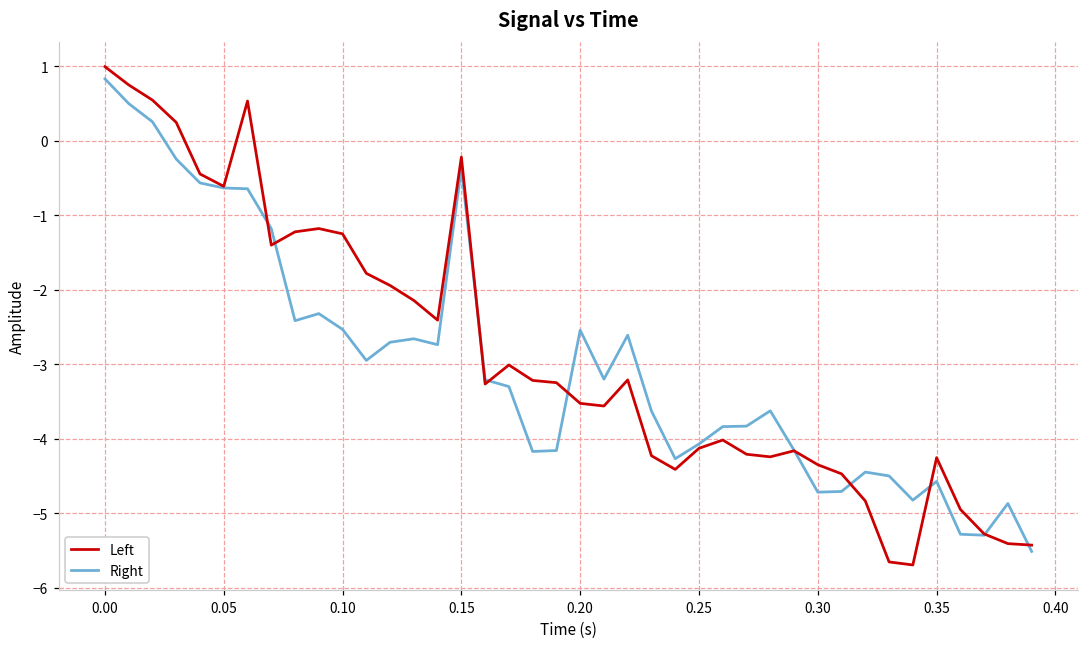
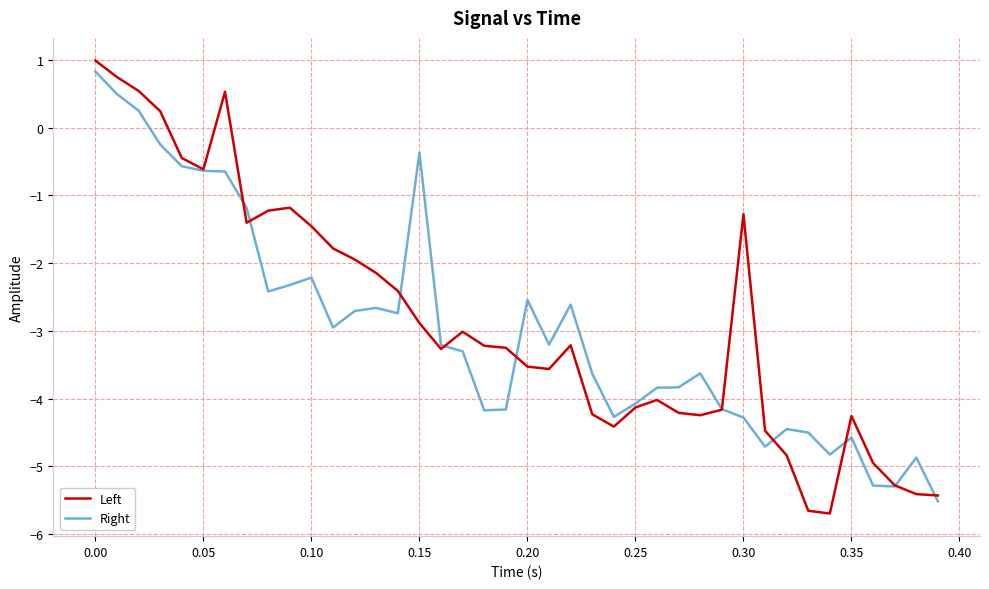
  {
    "Left": {
      "0.00": 1.0,
-     "0.10": -1.3,
-     "0.15": -0.2,
+     "0.10": -1.5,
+     "0.15": -2.9,
      "0.20": -3.5,
      "0.25": -4.1,
-     "0.30": -4.4,
+     "0.30": -1.3,
      "0.35": -4.3
    },
    "Right": {
      "0.00": 0.8,
-     "0.10": -2.5,
+     "0.10": -2.2,
      "0.15": -0.4,
      "0.20": -2.5,
      "0.25": -4.1,
-     "0.30": -4.7,
+     "0.30": -4.3,
      "0.35": -4.6
    }
  }
